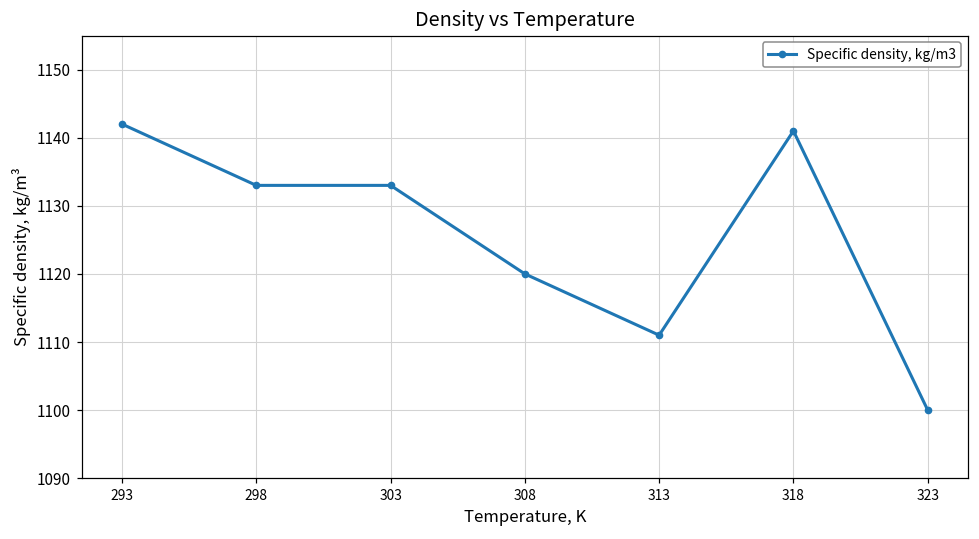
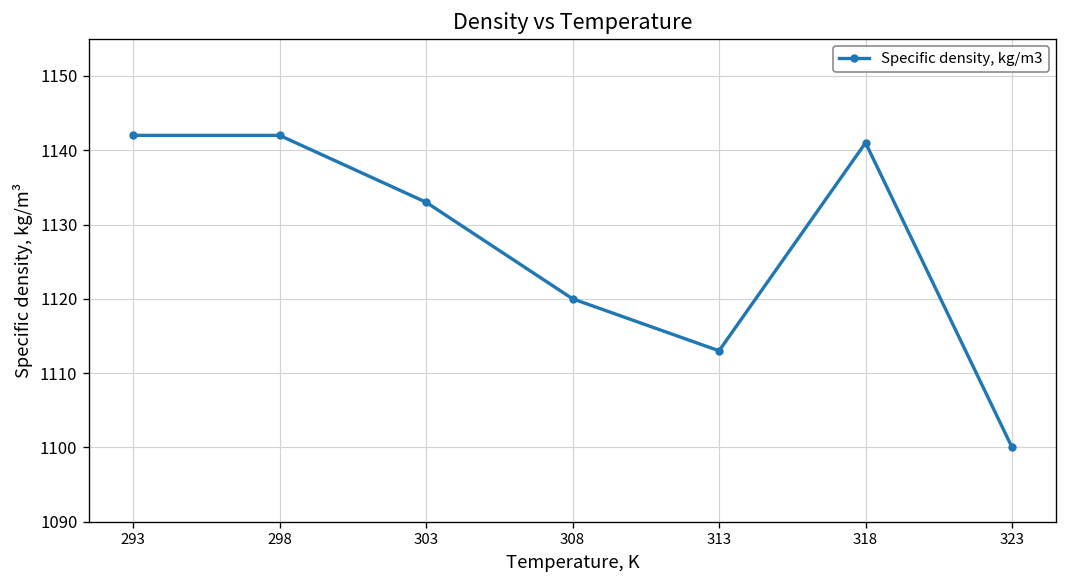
  {
    "293": 1142,
-   "298": 1133,
+   "298": 1142,
    "303": 1133,
    "308": 1120,
-   "313": 1111,
+   "313": 1113,
    "318": 1141,
    "323": 1100
  }
